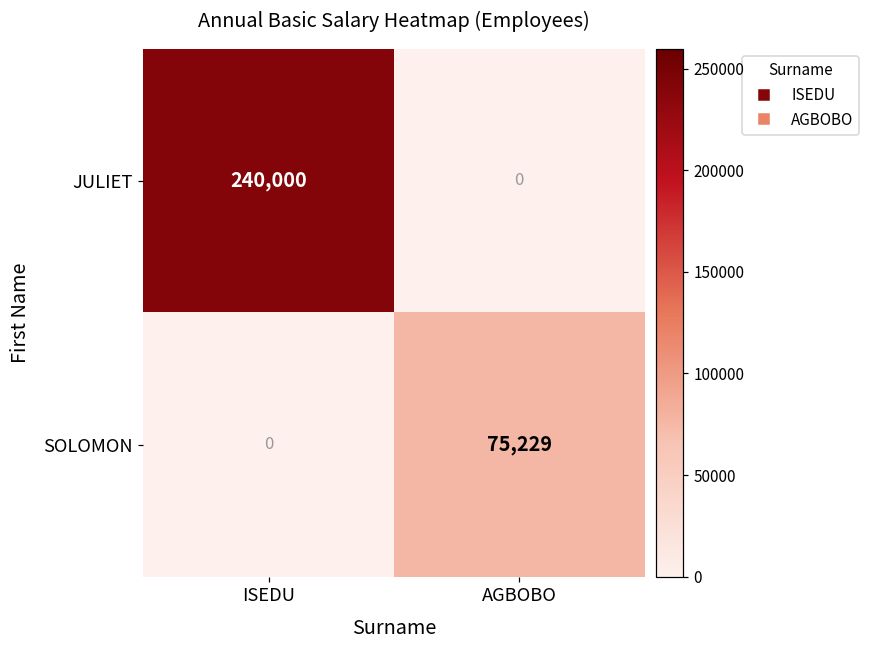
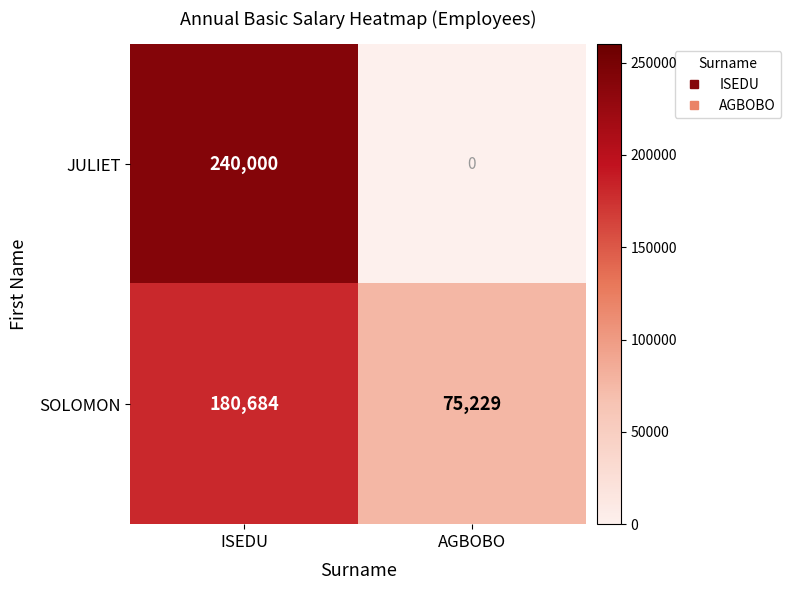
  {
    "JULIET": {
      "ISEDU": "240,000",
      "AGBOBO": "0"
    },
    "SOLOMON": {
-     "ISEDU": "0",
+     "ISEDU": "180,684",
      "AGBOBO": "75,229"
    }
  }
